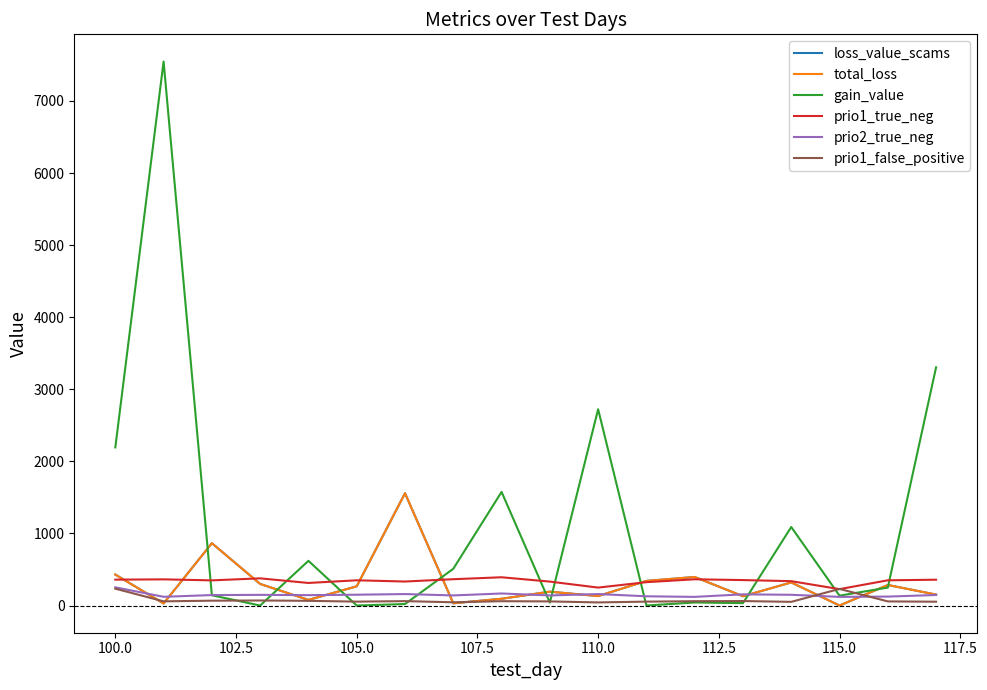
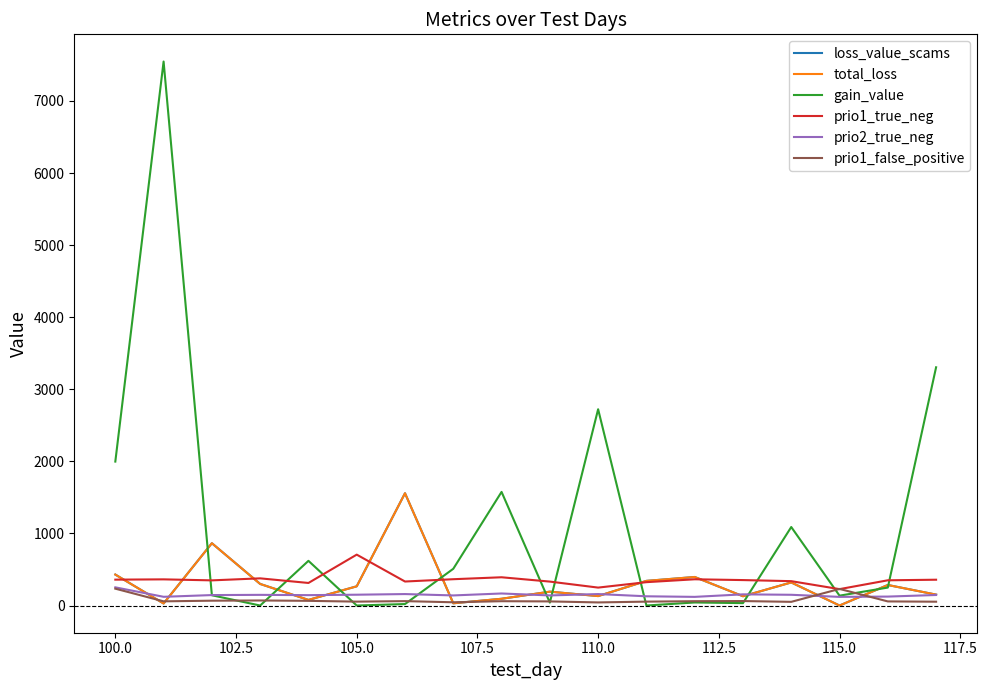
  {
    "total_loss": {
      "100.0": 400,
      "105.0": 300,
      "115.0": 0
    },
    "gain_value": {
-     "100.0": 2200,
+     "100.0": 2000,
      "105.0": 0,
      "110.0": 2700
    },
    "prio1_true_neg": {
      "100.0": 400,
-     "105.0": 400,
+     "105.0": 700,
      "110.0": 200
    },
    "prio2_true_neg": {
      "105.0": 200
    },
    "prio1_false_positive": {
      "105.0": 100,
      "110.0": 0
    }
  }
